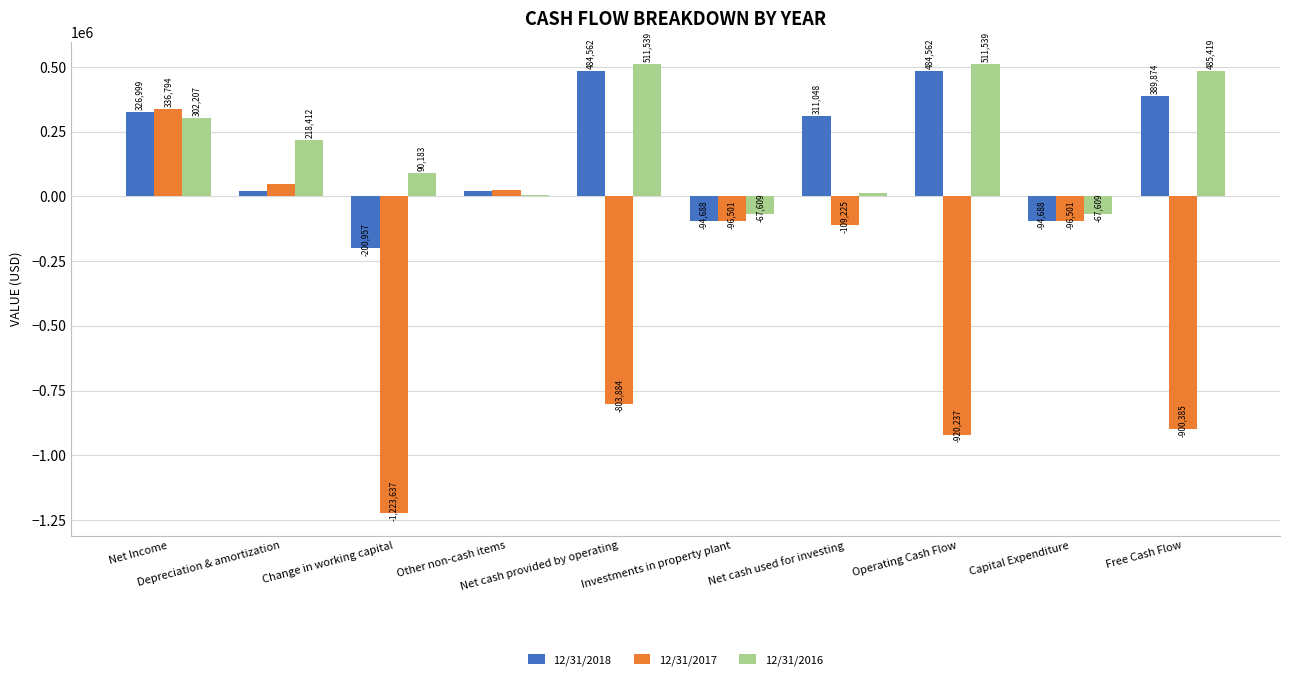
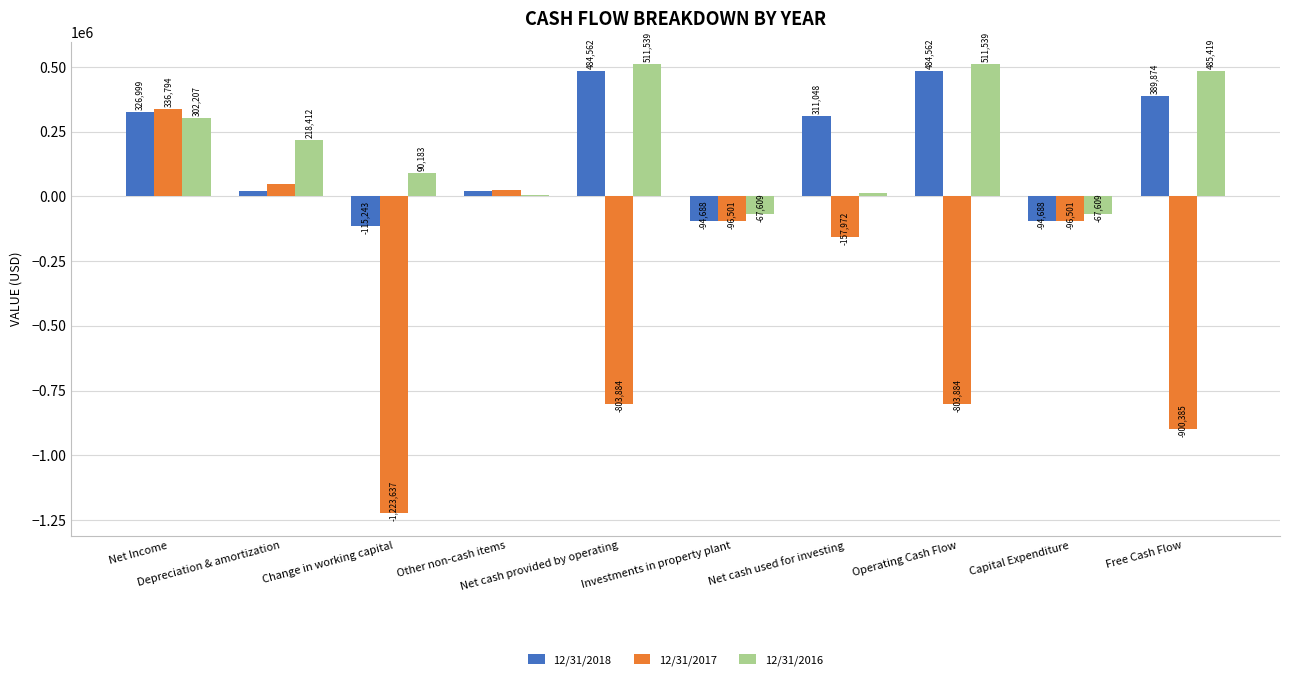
  {
    "12/31/2018": {
      "Net Income": "326,999",
-     "Change in working capital": "-200,957",
+     "Change in working capital": "-115,243",
      "Net cash provided by operating": "484,562",
      "Investments in property plant": "-94,688",
      "Net cash used for investing": "311,048",
      "Operating Cash Flow": "484,562",
      "Capital Expenditure": "-94,688",
      "Free Cash Flow": "389,874"
    },
    "12/31/2017": {
      "Net Income": "336,794",
      "Change in working capital": "-1,223,637",
      "Net cash provided by operating": "-803,884",
      "Investments in property plant": "-96,501",
-     "Net cash used for investing": "-109,225",
-     "Operating Cash Flow": "-920,237",
+     "Net cash used for investing": "-157,972",
+     "Operating Cash Flow": "-803,884",
      "Capital Expenditure": "-96,501",
      "Free Cash Flow": "-900,385"
    },
    "12/31/2016": {
      "Net Income": "302,207",
      "Depreciation & amortization": "218,412",
      "Change in working capital": "90,183",
      "Net cash provided by operating": "511,539",
      "Investments in property plant": "-67,609",
      "Operating Cash Flow": "511,539",
      "Capital Expenditure": "-67,609",
      "Free Cash Flow": "485,419"
    }
  }
